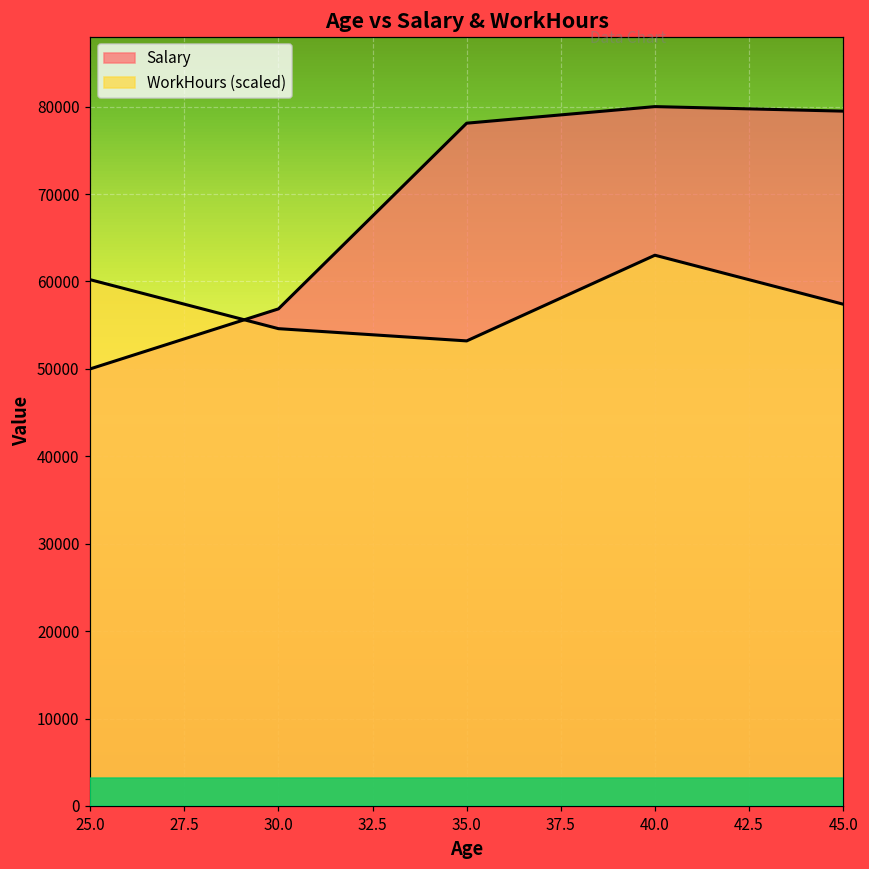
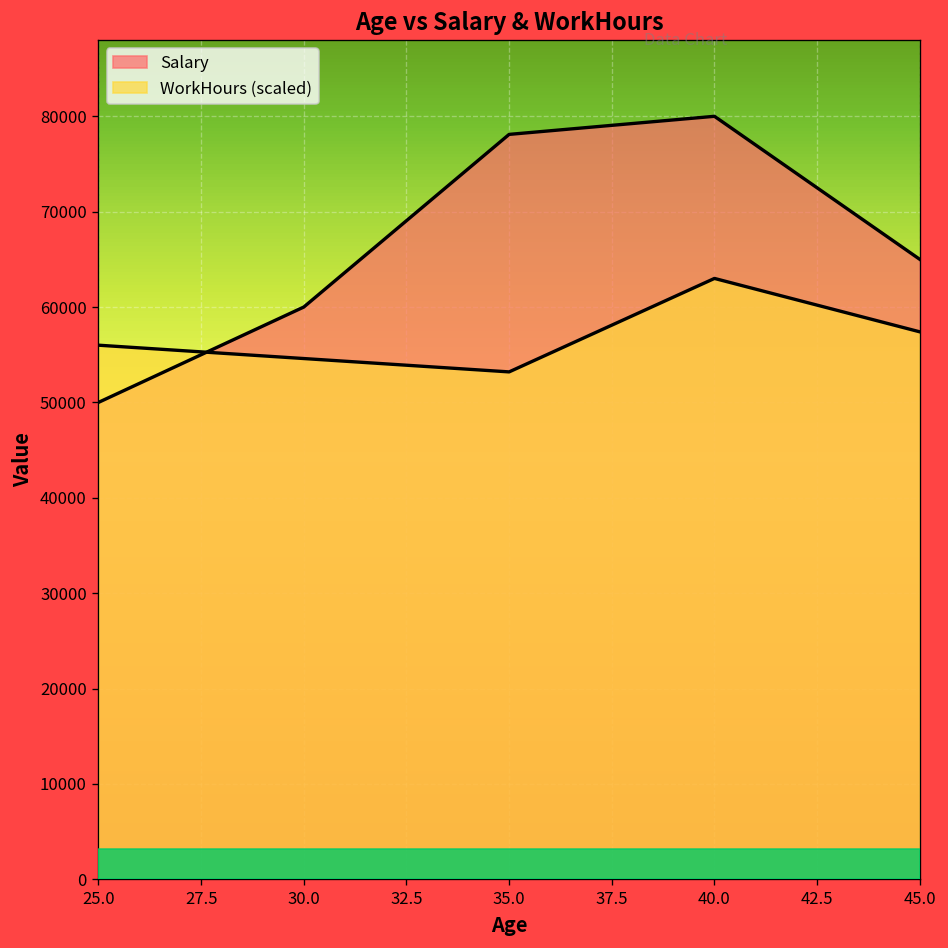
  {
    "Salary": {
      "25.0": 50000,
-     "30.0": 57000,
+     "30.0": 60000,
      "35.0": 78000,
      "40.0": 80000,
-     "45.0": 79000
+     "45.0": 65000
    },
    "WorkHours (scaled)": {
-     "25.0": 60000,
+     "25.0": 56000,
      "30.0": 55000,
      "35.0": 53000,
      "40.0": 63000,
      "45.0": 57000
    }
  }
